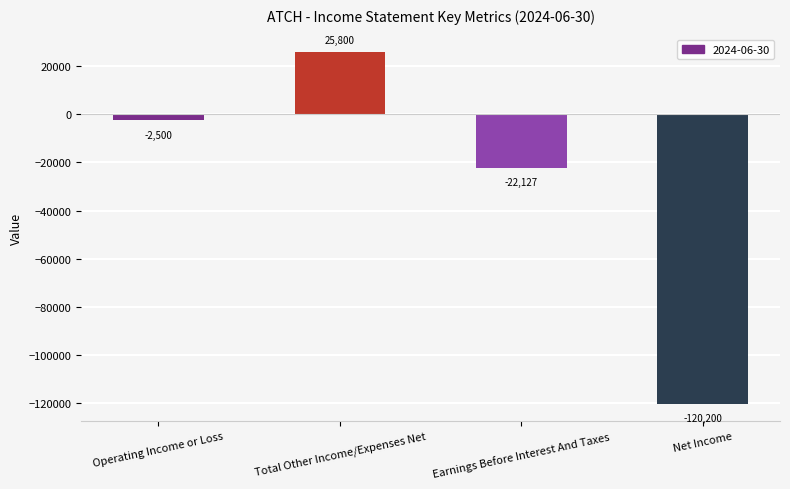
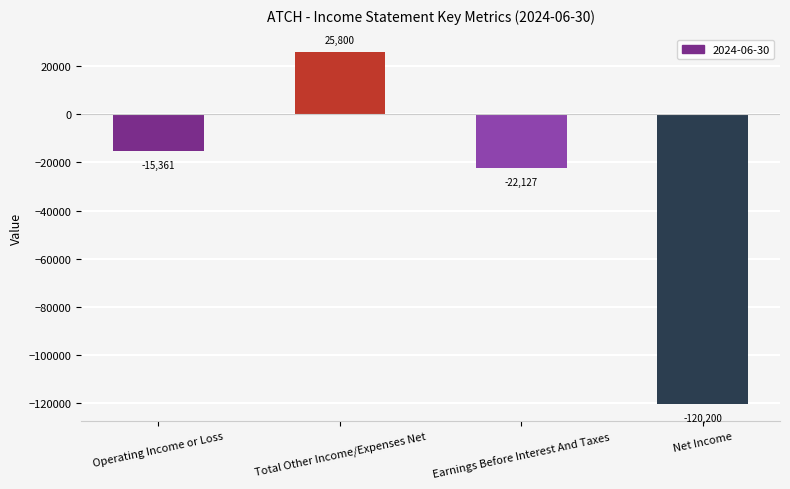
  {
-   "Operating Income or Loss": "-2,500",
+   "Operating Income or Loss": "-15,361",
    "Total Other Income/Expenses Net": "25,800",
    "Earnings Before Interest And Taxes": "-22,127",
    "Net Income": "-120,200"
  }
